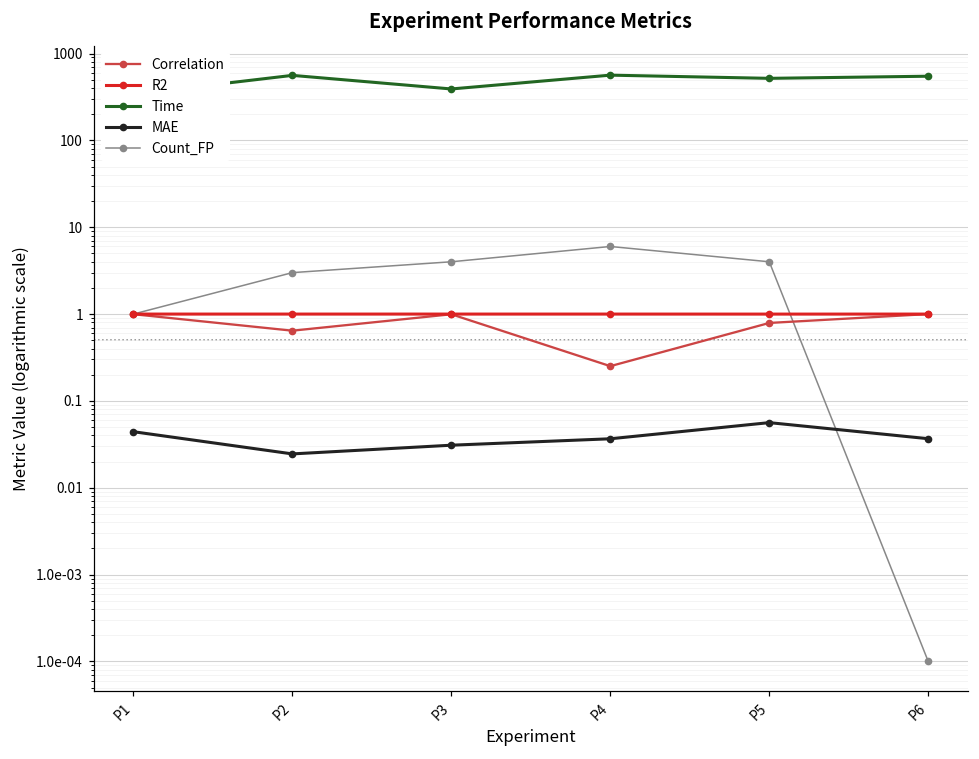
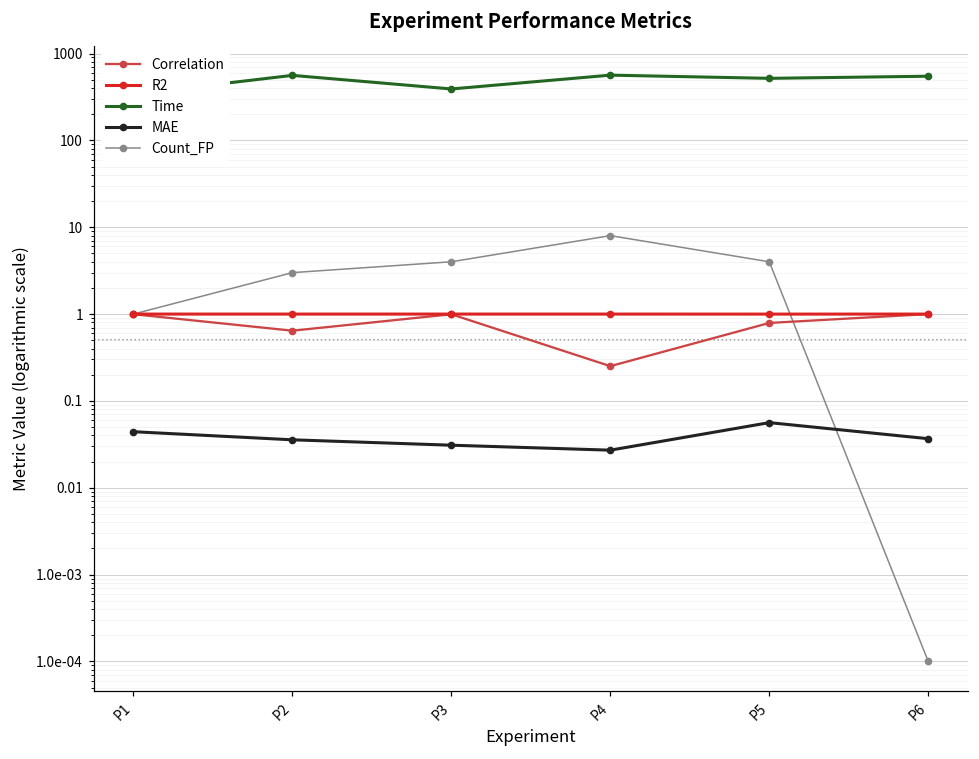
  {
    "Time": {
      "P2": 600,
      "P3": 400,
      "P4": 600,
      "P5": 500,
      "P6": 500
    },
    "MAE": {
      "P1": 0.04,
-     "P2": 0.025,
+     "P2": 0.04,
      "P3": 0.031,
-     "P4": 0.04,
+     "P4": 0.027,
      "P5": 0.06,
      "P6": 0.04
    },
    "Count_FP": {
      "P2": 3,
      "P3": 4,
-     "P4": 6,
+     "P4": 8,
      "P5": 4,
      "P6": 0.00010
    }
  }
